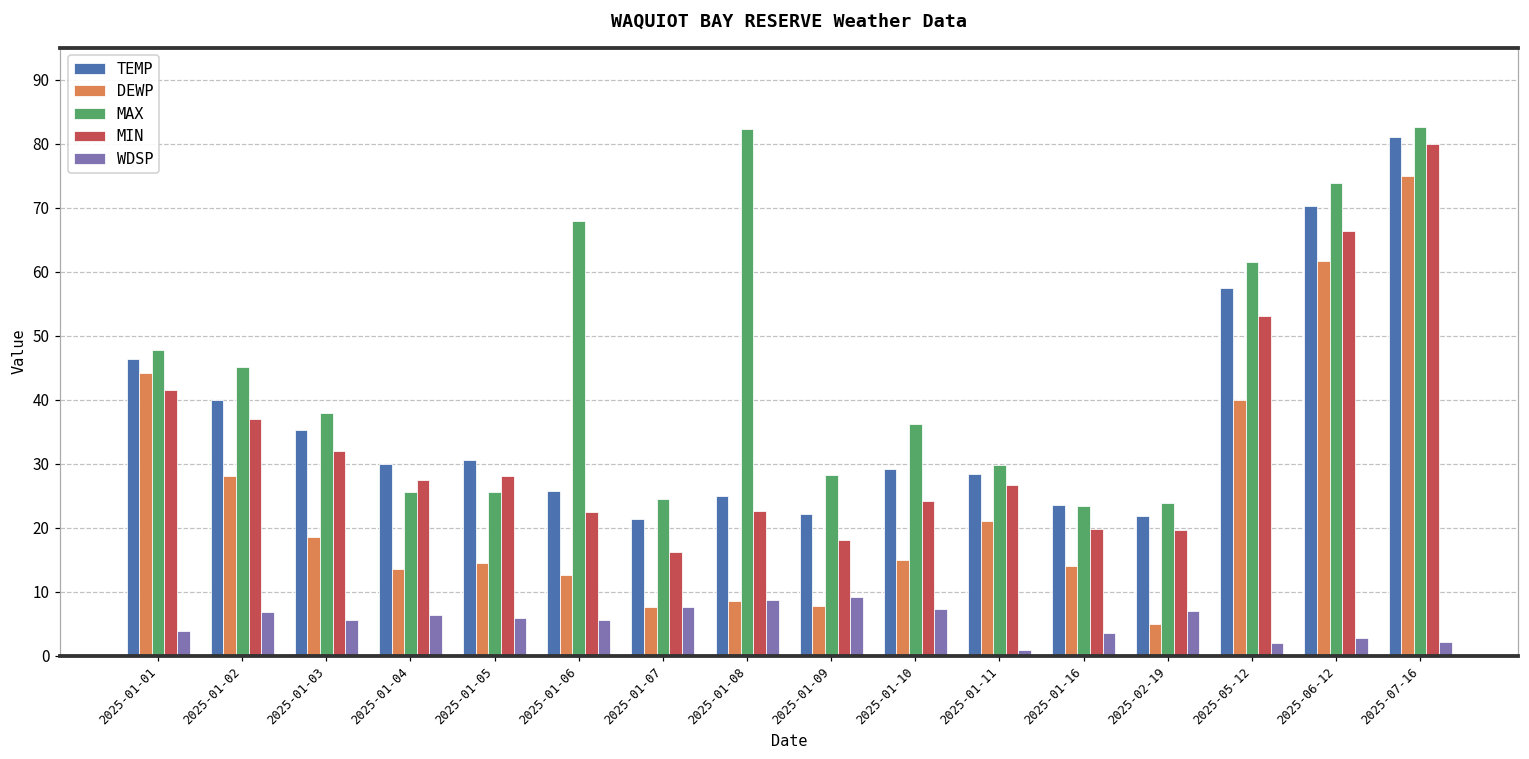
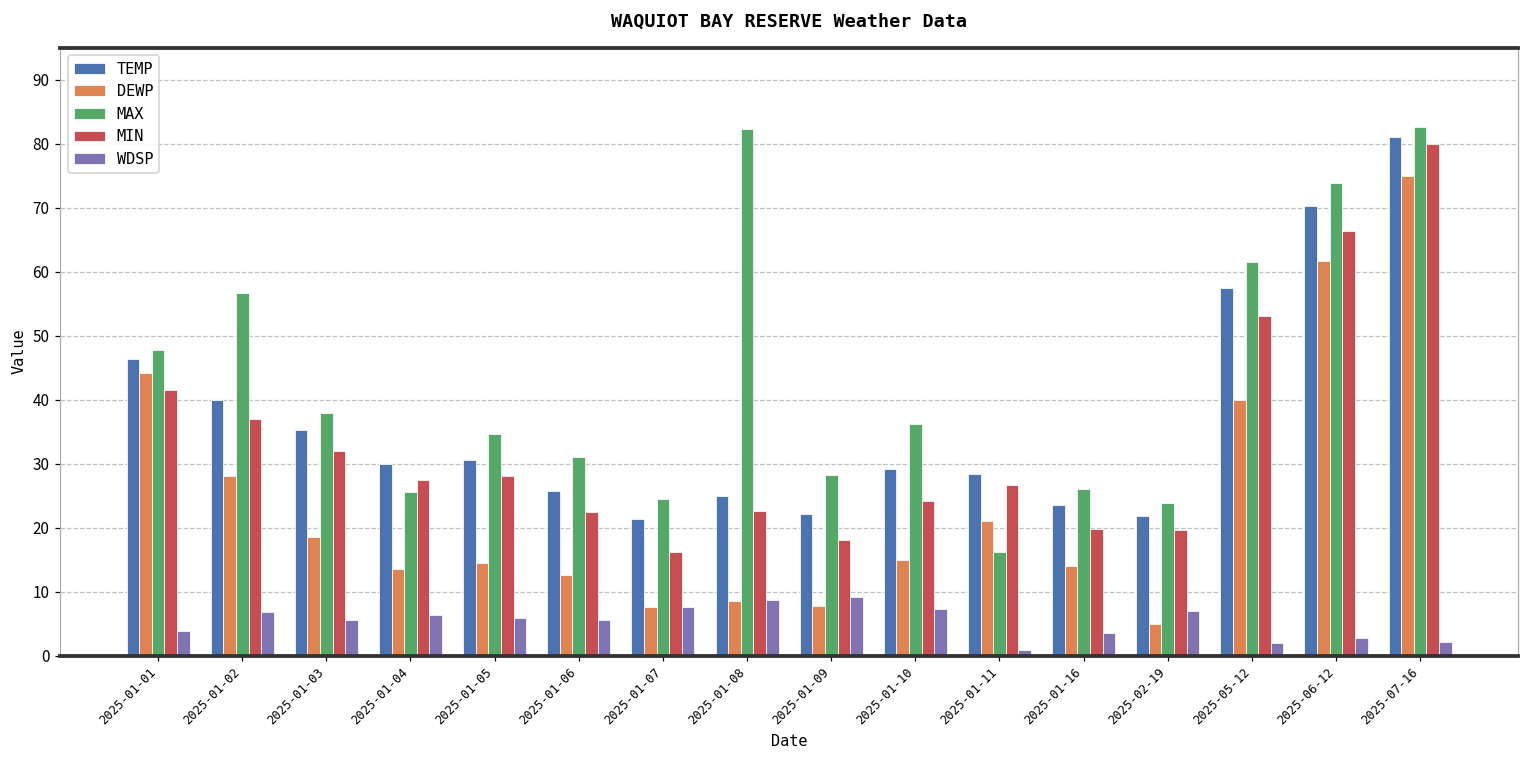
  {
    "MAX": {
      "2025-01-01": 48,
-     "2025-01-02": 45,
+     "2025-01-02": 57,
      "2025-01-03": 38,
      "2025-01-04": 26,
-     "2025-01-05": 26,
-     "2025-01-06": 68,
+     "2025-01-05": 35,
+     "2025-01-06": 31,
      "2025-01-07": 24,
      "2025-01-08": 82,
      "2025-01-09": 28,
      "2025-01-10": 36,
-     "2025-01-11": 30,
-     "2025-01-16": 23,
+     "2025-01-11": 16,
+     "2025-01-16": 26,
      "2025-02-19": 24,
      "2025-05-12": 62,
      "2025-06-12": 74,
      "2025-07-16": 83
    }
  }
